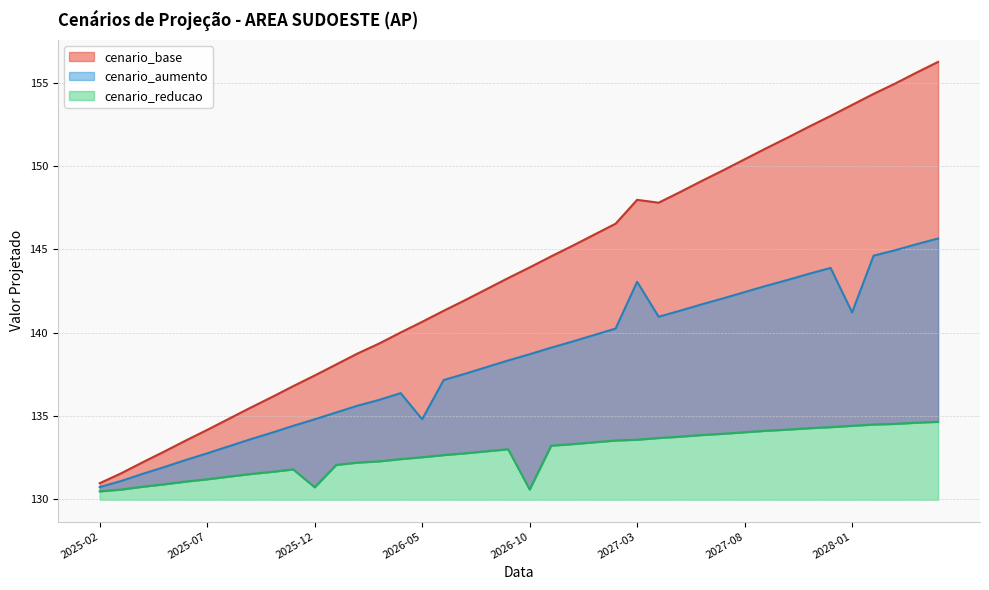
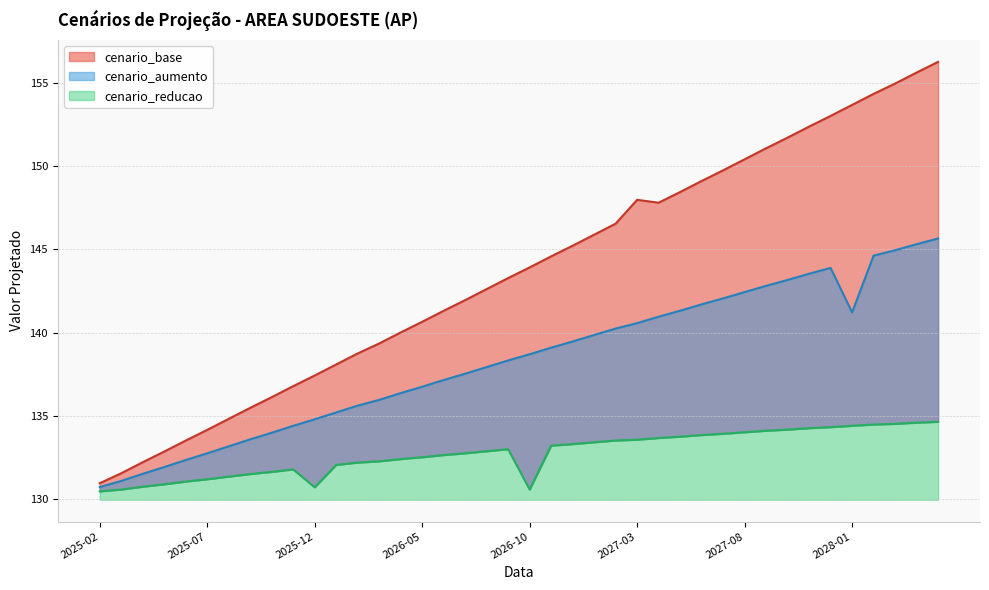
  {
    "cenario_base": {
      "2025-02": 131.0,
      "2025-07": 134.2,
      "2025-12": 137.4,
      "2026-05": 140.6,
      "2026-10": 143.9,
      "2027-03": 148.0,
      "2027-08": 150.4,
      "2028-01": 153.7
    },
    "cenario_aumento": {
      "2025-02": 130.7,
      "2025-07": 132.8,
      "2025-12": 134.8,
-     "2026-05": 134.8,
+     "2026-05": 136.8,
      "2026-10": 138.7,
-     "2027-03": 143.1,
+     "2027-03": 140.6,
      "2027-08": 142.4,
      "2028-01": 141.2
    },
    "cenario_reducao": {
      "2025-02": 130.5,
      "2025-07": 131.2,
      "2025-12": 130.7,
      "2026-05": 132.5,
      "2026-10": 130.6,
      "2027-03": 133.6,
      "2027-08": 134.0,
      "2028-01": 134.4
    }
  }
